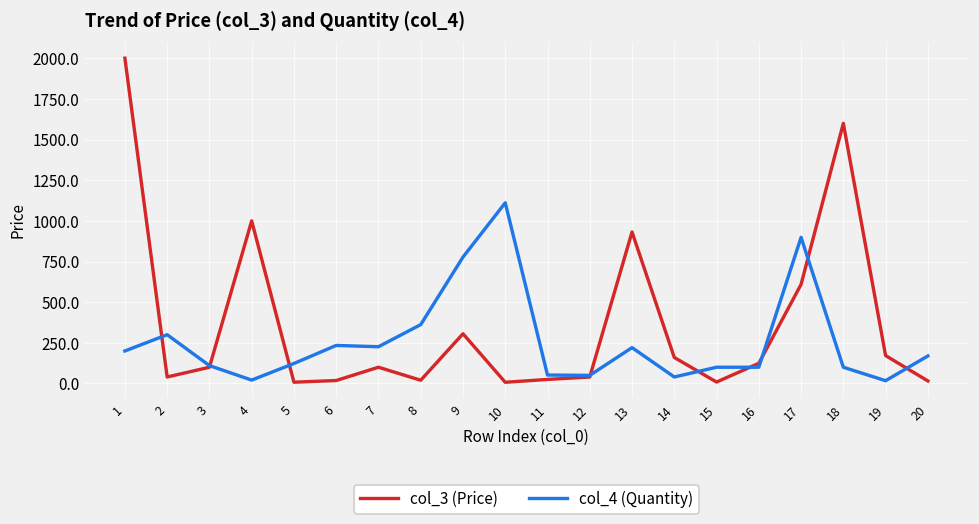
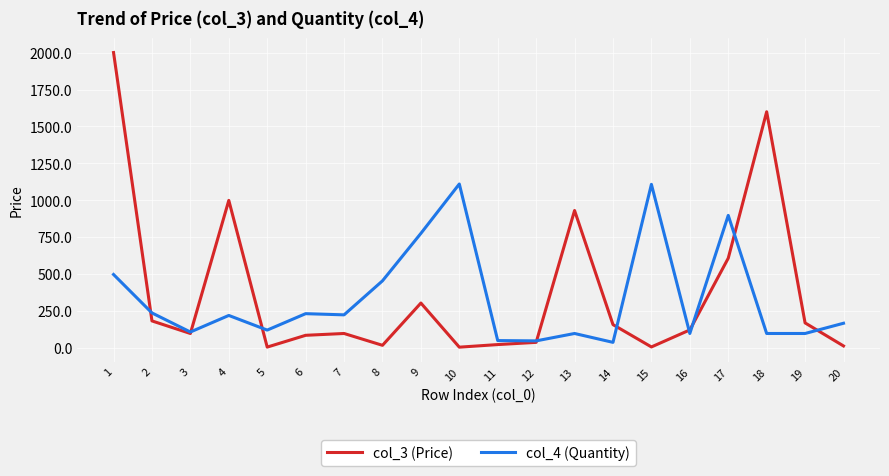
  {
    "col_3 (Price)": {
      "1": 2000,
-     "2": 40,
+     "2": 190,
      "4": 1000,
      "5": 10,
-     "6": 20,
+     "6": 90,
      "7": 100,
      "8": 20,
      "9": 310,
      "10": 10,
      "11": 20,
      "13": 930,
      "14": 160,
      "15": 10,
      "16": 120,
      "17": 610,
      "18": 1600,
      "19": 170,
      "20": 20
    },
    "col_4 (Quantity)": {
-     "1": 200,
-     "2": 300,
-     "4": 20,
+     "1": 500,
+     "2": 240,
+     "4": 220,
      "5": 120,
      "6": 230,
      "7": 230,
-     "8": 360,
+     "8": 460,
      "9": 780,
      "10": 1110,
      "11": 50,
-     "13": 220,
+     "13": 100,
      "14": 40,
-     "15": 100,
+     "15": 1110,
      "16": 100,
      "17": 900,
      "18": 100,
-     "19": 20,
+     "19": 100,
      "20": 170
    }
  }
